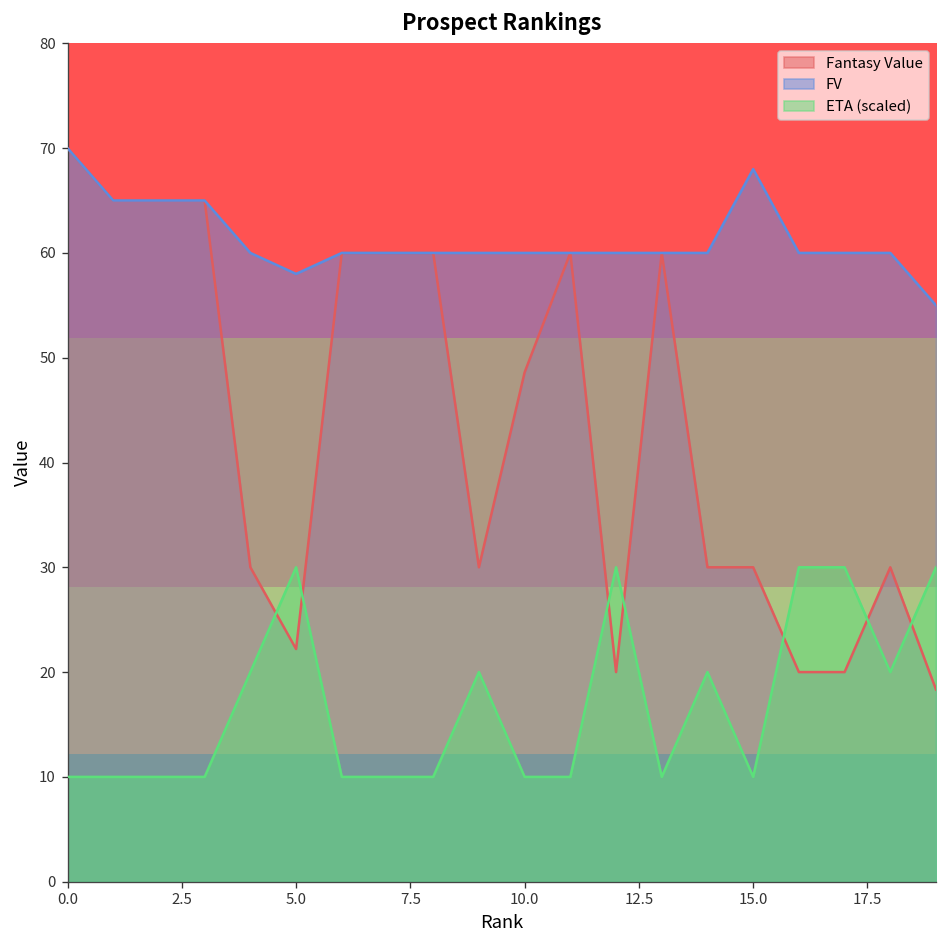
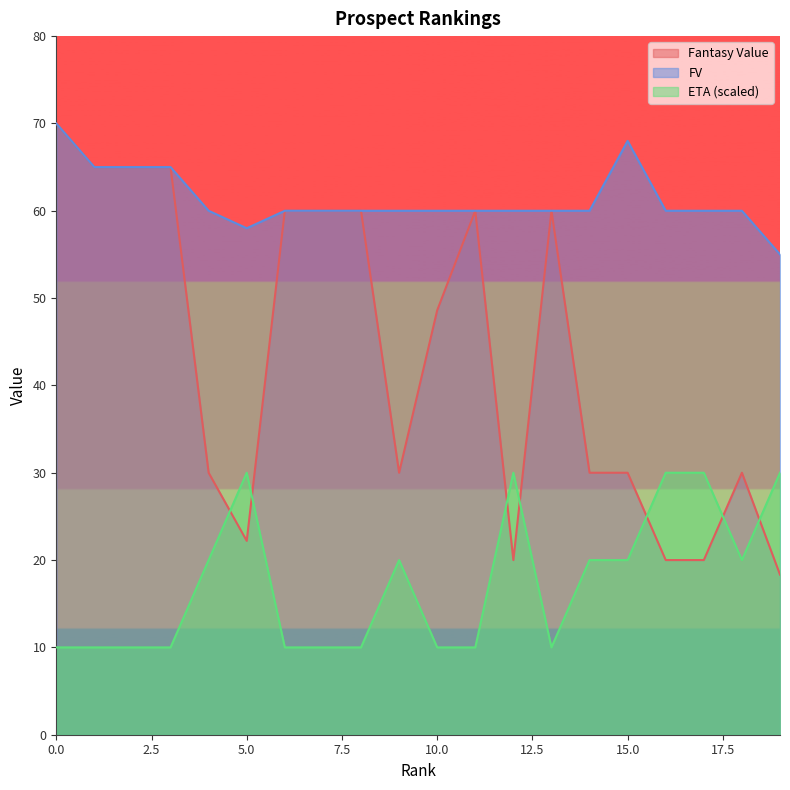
  {
    "Fantasy Value": {
      "5.0": 22,
      "10.0": 49,
      "15.0": 30
    },
    "FV": {
      "5.0": 58,
      "10.0": 60,
      "15.0": 68
    },
    "ETA (scaled)": {
      "0.0": 10,
      "5.0": 30,
      "10.0": 10,
-     "15.0": 10
+     "15.0": 20
    }
  }
